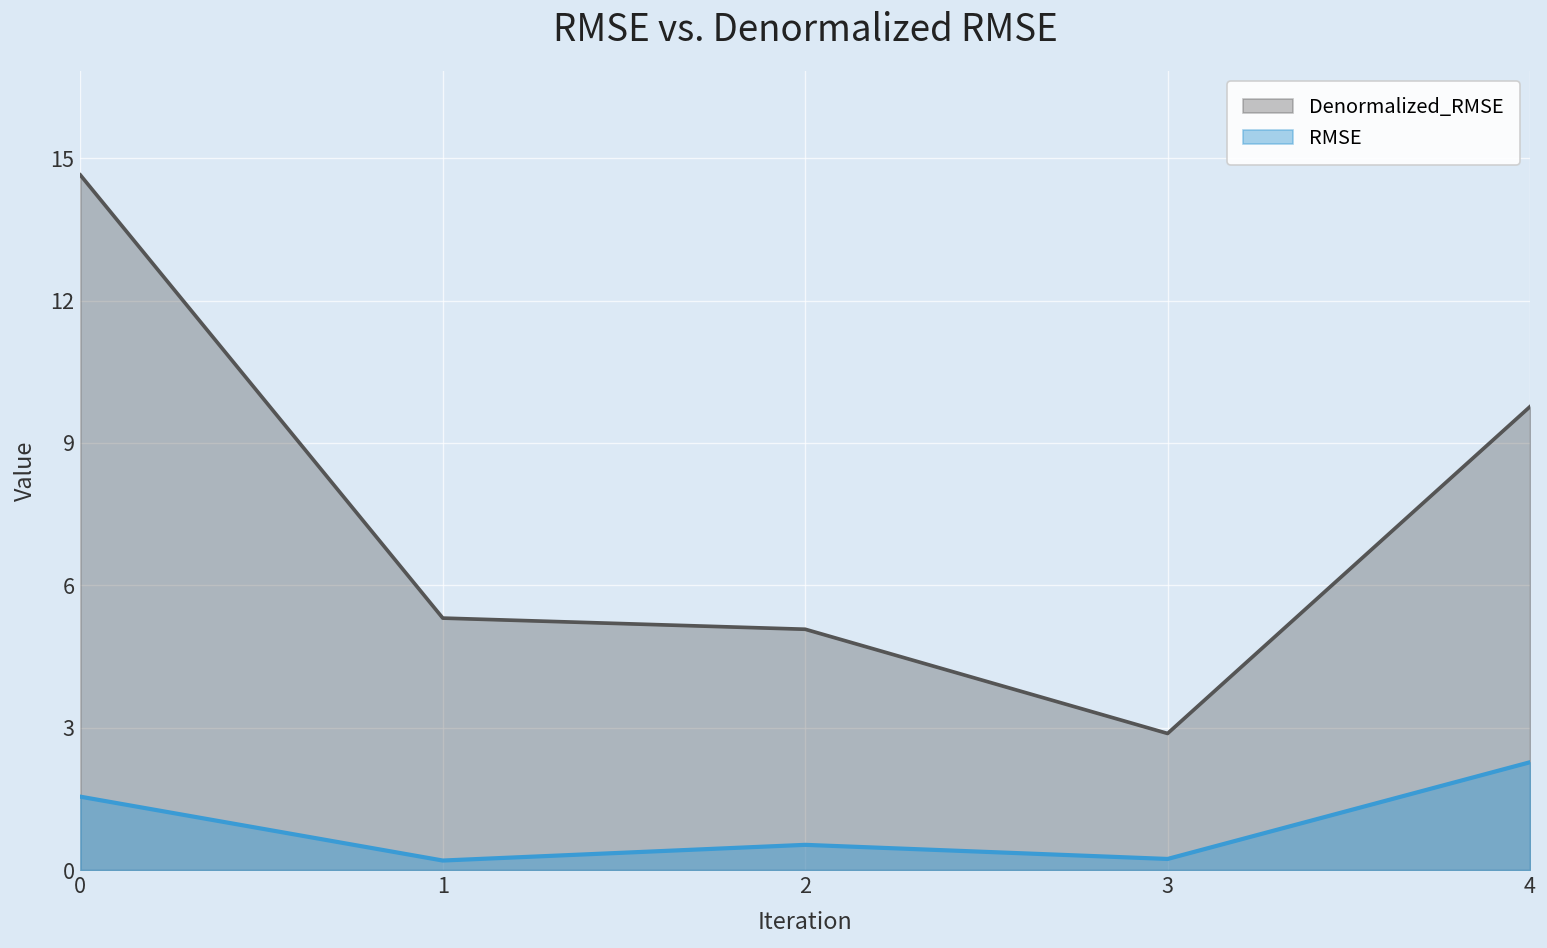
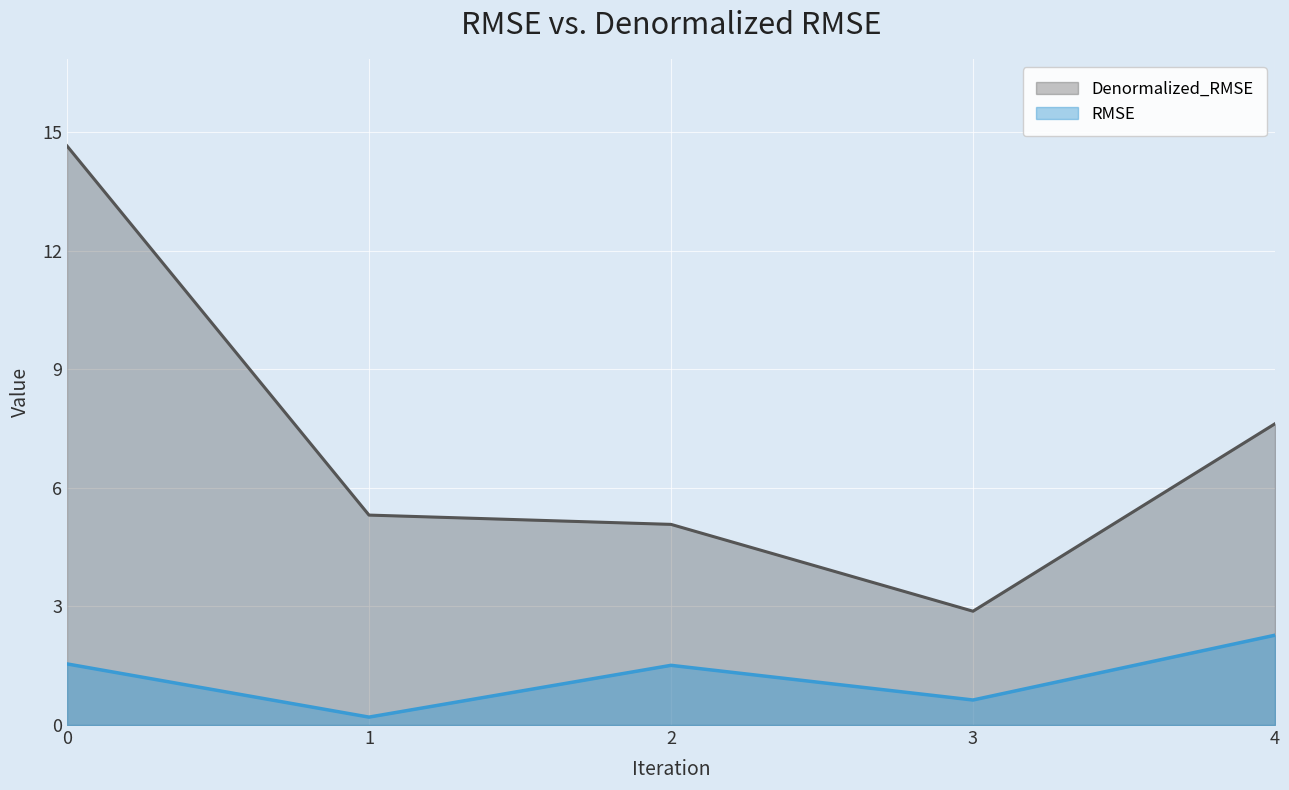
  {
    "Denormalized_RMSE": {
      "0": 14.6,
      "1": 5.3,
      "2": 5.1,
      "3": 2.9,
-     "4": 9.8
+     "4": 7.6
    },
    "RMSE": {
      "0": 1.5,
      "1": 0.2,
-     "2": 0.5,
-     "3": 0.2,
+     "2": 1.5,
+     "3": 0.6,
      "4": 2.3
    }
  }
